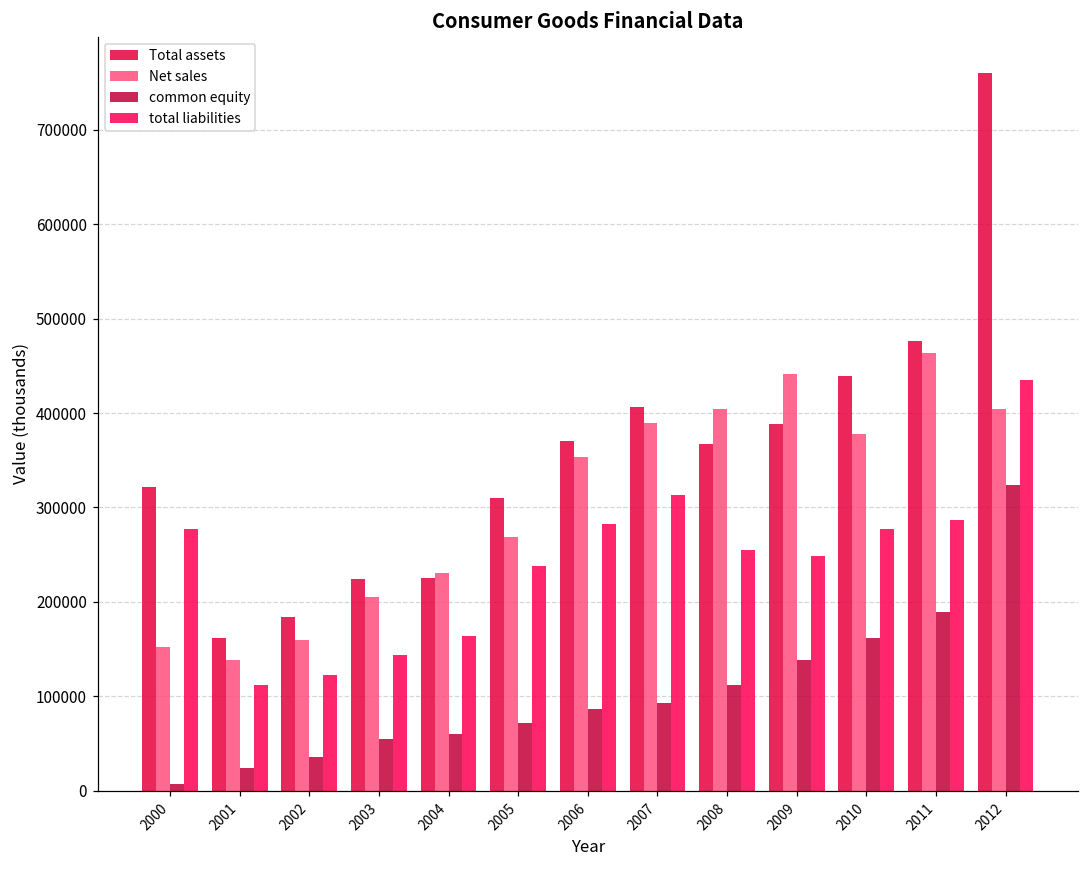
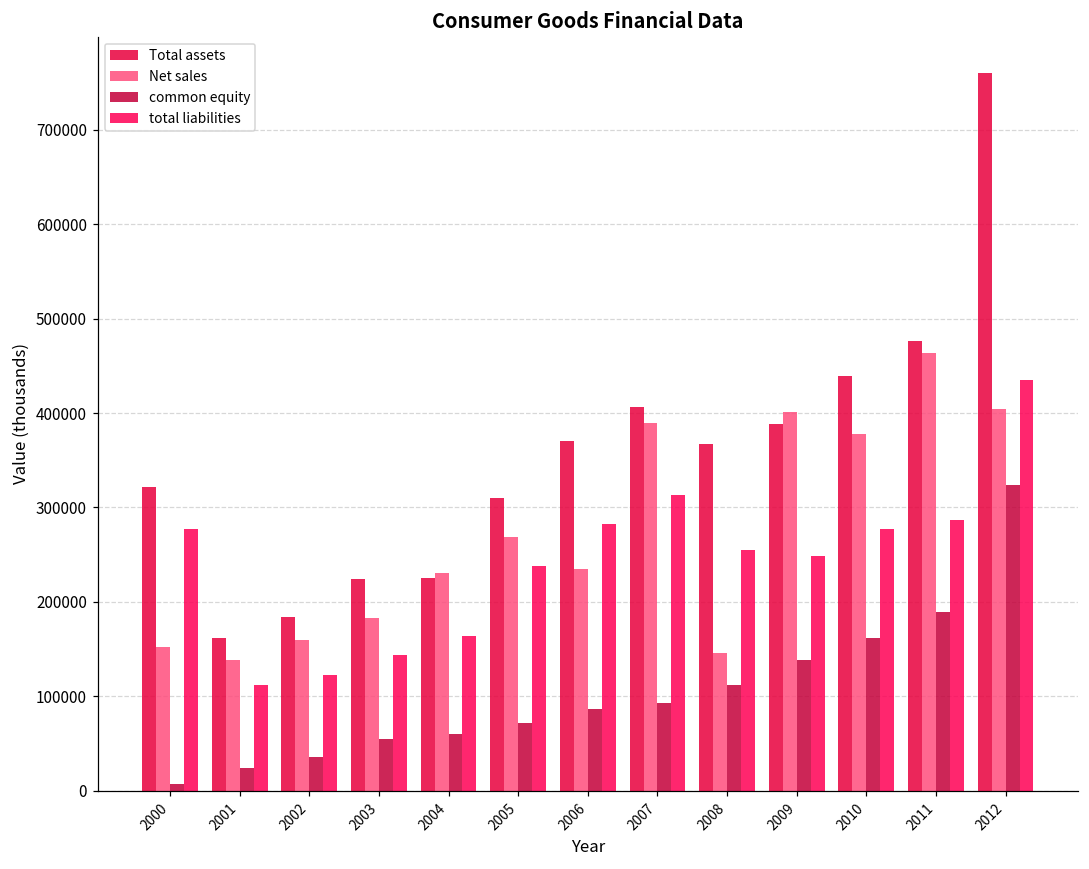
  {
    "Net sales": {
      "2000": 150000,
      "2001": 140000,
      "2002": 160000,
-     "2003": 200000,
+     "2003": 180000,
      "2004": 230000,
      "2005": 270000,
-     "2006": 350000,
+     "2006": 230000,
      "2007": 390000,
-     "2008": 400000,
-     "2009": 440000,
+     "2008": 150000,
+     "2009": 400000,
      "2010": 380000,
      "2011": 460000,
      "2012": 400000
    }
  }
